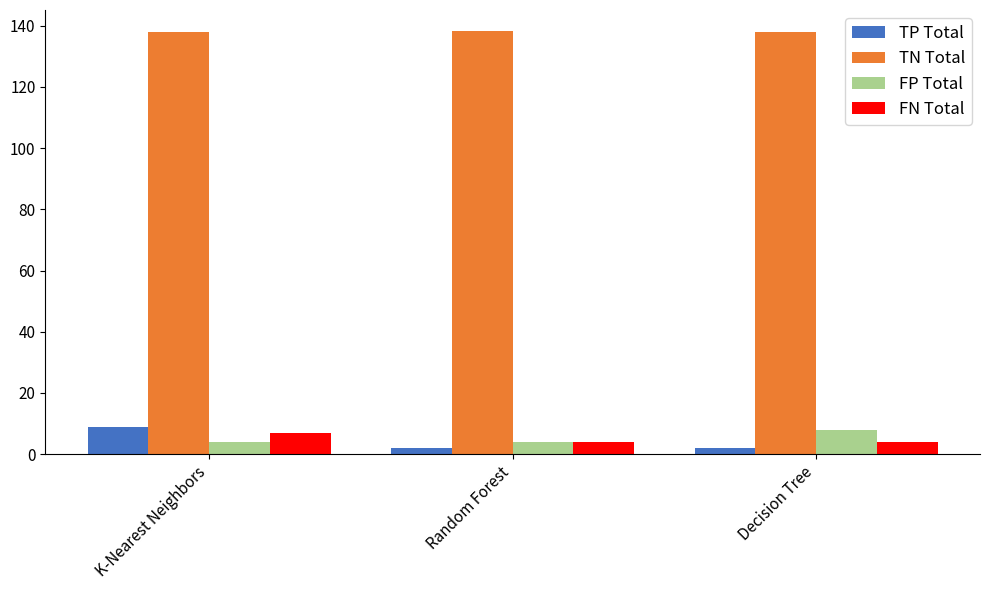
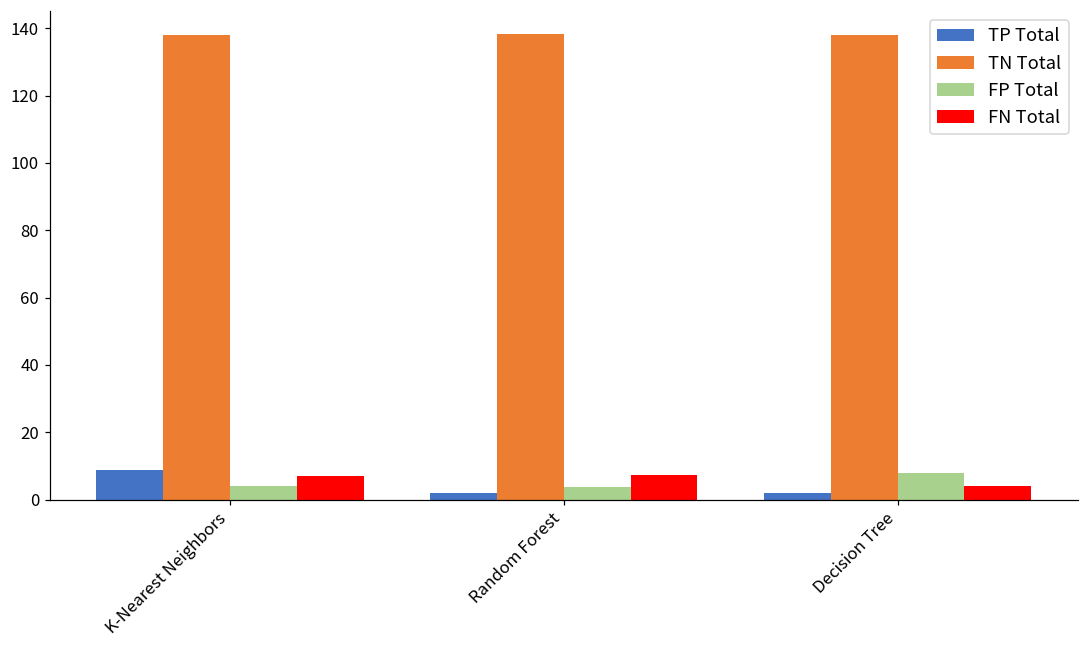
  {
    "TP Total": {
      "K-Nearest Neighbors": 9,
      "Random Forest": 2,
      "Decision Tree": 2
    },
    "TN Total": {
      "K-Nearest Neighbors": 138,
      "Random Forest": 138,
      "Decision Tree": 138
    },
    "FP Total": {
      "K-Nearest Neighbors": 4,
      "Random Forest": 4,
      "Decision Tree": 8
    },
    "FN Total": {
      "K-Nearest Neighbors": 7,
-     "Random Forest": 4,
+     "Random Forest": 7,
      "Decision Tree": 4
    }
  }
